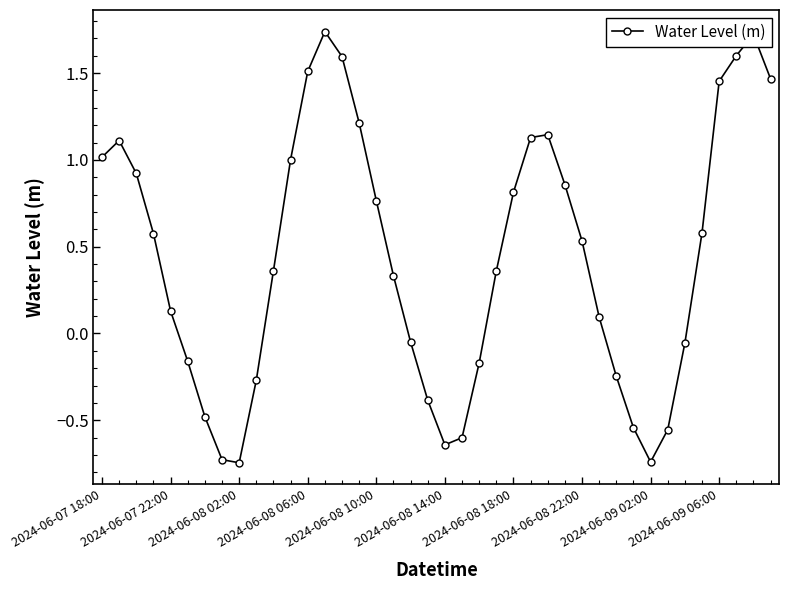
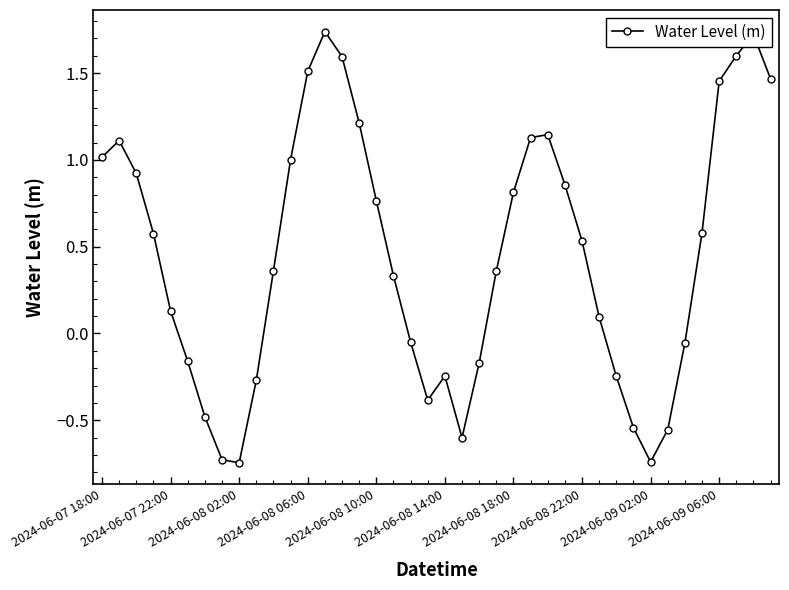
  {
    "2024-06-07 18:00": 1.02,
    "2024-06-07 22:00": 0.13,
    "2024-06-08 02:00": -0.75,
    "2024-06-08 06:00": 1.51,
    "2024-06-08 10:00": 0.76,
-   "2024-06-08 14:00": -0.64,
+   "2024-06-08 14:00": -0.24,
    "2024-06-08 18:00": 0.81,
    "2024-06-08 22:00": 0.53,
    "2024-06-09 02:00": -0.74,
    "2024-06-09 06:00": 1.45
  }
